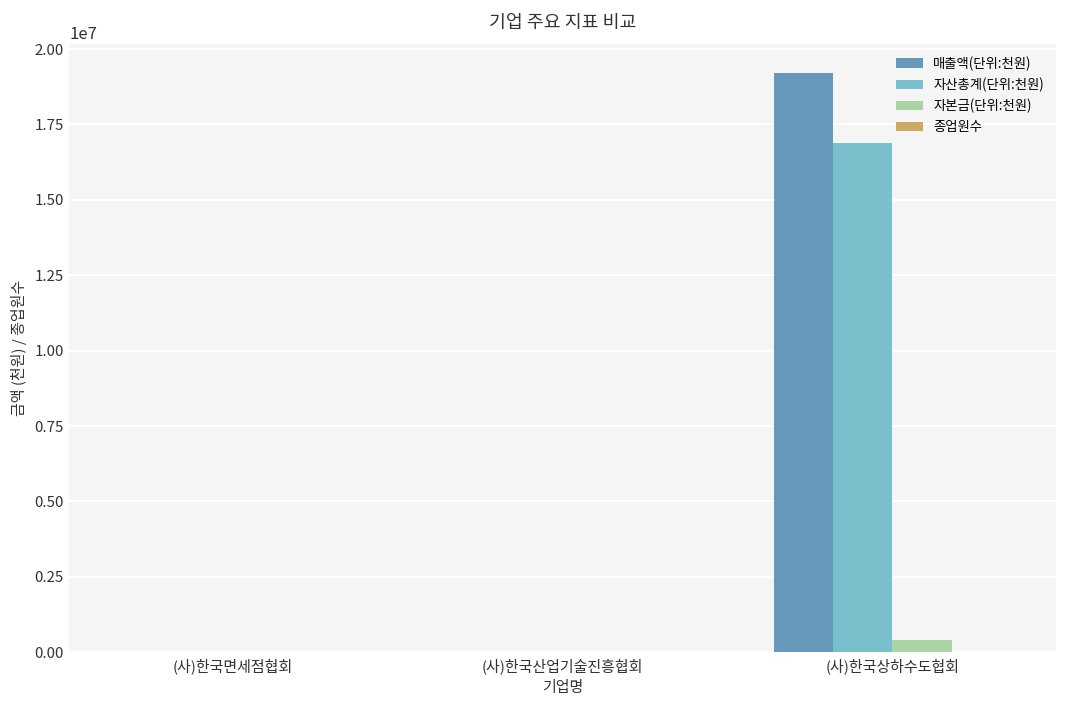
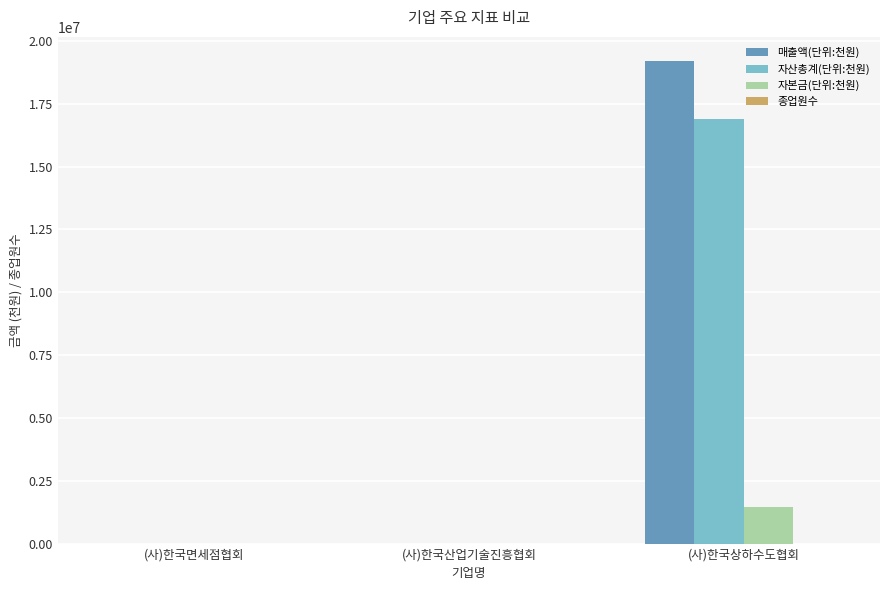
  {
    "자본금(단위:천원)": {
      "(사)한국면세점협회": 0,
      "(사)한국산업기술진흥협회": 0,
-     "(사)한국상하수도협회": 400000
+     "(사)한국상하수도협회": 1500000
    }
  }
